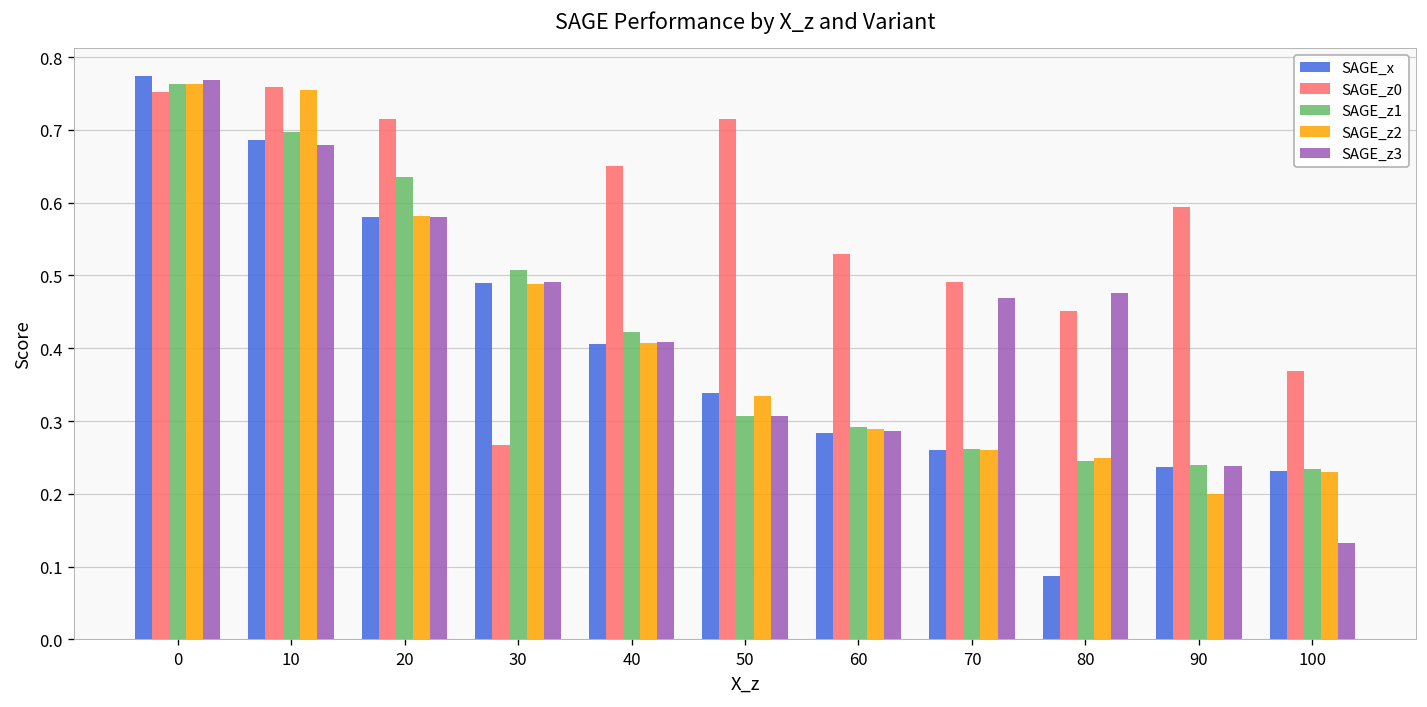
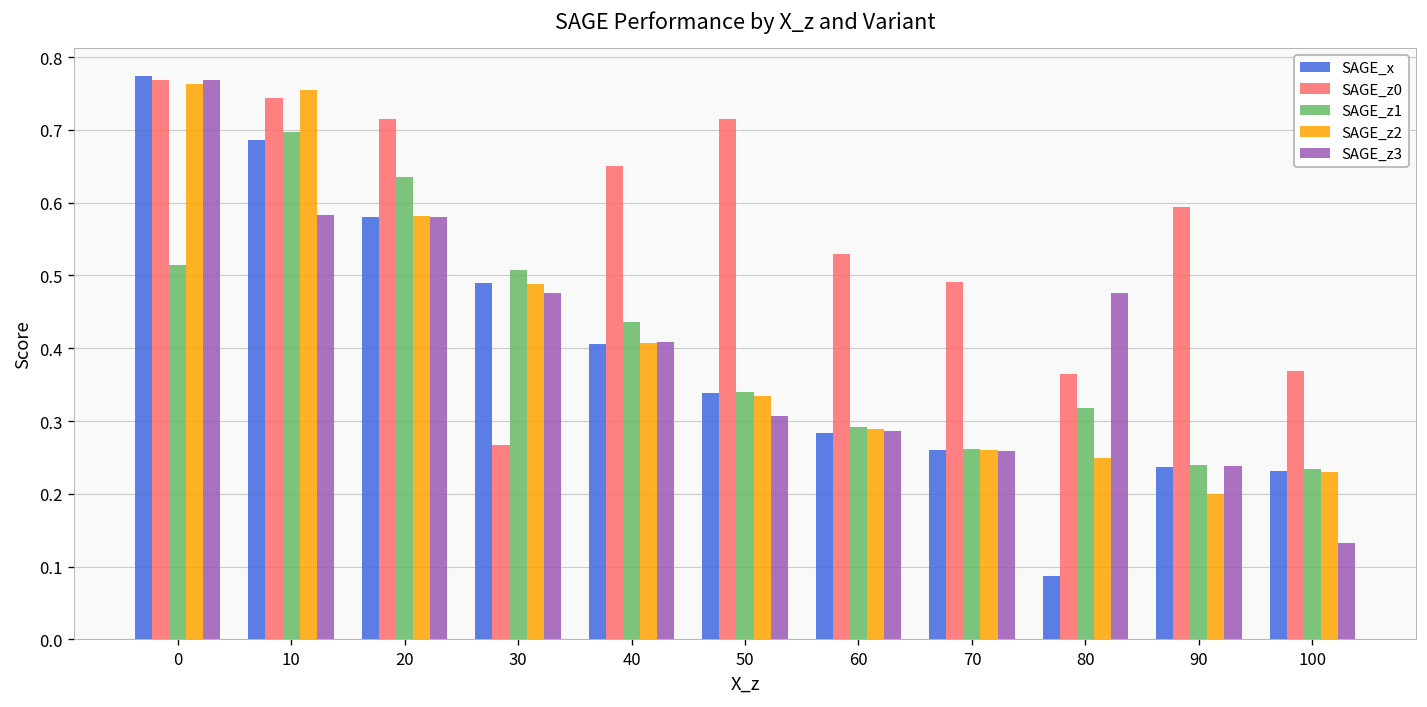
  {
    "SAGE_x": {
      "0": 0.77,
      "10": 0.69,
      "20": 0.58,
      "30": 0.49,
      "40": 0.41,
      "50": 0.34,
      "60": 0.28,
      "70": 0.26,
      "80": 0.09,
      "90": 0.24,
      "100": 0.23
    },
    "SAGE_z0": {
-     "0": 0.75,
-     "10": 0.76,
+     "0": 0.77,
+     "10": 0.74,
      "20": 0.72,
      "30": 0.27,
      "40": 0.65,
      "50": 0.72,
      "60": 0.53,
      "70": 0.49,
-     "80": 0.45,
+     "80": 0.36,
      "90": 0.59,
      "100": 0.37
    },
    "SAGE_z1": {
-     "0": 0.76,
+     "0": 0.51,
      "10": 0.70,
      "20": 0.64,
      "30": 0.51,
-     "40": 0.42,
-     "50": 0.31,
+     "40": 0.44,
+     "50": 0.34,
      "60": 0.29,
      "70": 0.26,
-     "80": 0.24,
+     "80": 0.32,
      "90": 0.24,
      "100": 0.23
    },
    "SAGE_z2": {
      "0": 0.76,
      "10": 0.75,
      "20": 0.58,
      "30": 0.49,
      "40": 0.41,
      "50": 0.34,
      "60": 0.29,
      "70": 0.26,
      "80": 0.25,
      "90": 0.20,
      "100": 0.23
    },
    "SAGE_z3": {
      "0": 0.77,
-     "10": 0.68,
+     "10": 0.58,
      "20": 0.58,
-     "30": 0.49,
+     "30": 0.48,
      "40": 0.41,
      "50": 0.31,
      "60": 0.29,
-     "70": 0.47,
+     "70": 0.26,
      "80": 0.48,
      "90": 0.24,
      "100": 0.13
    }
  }
